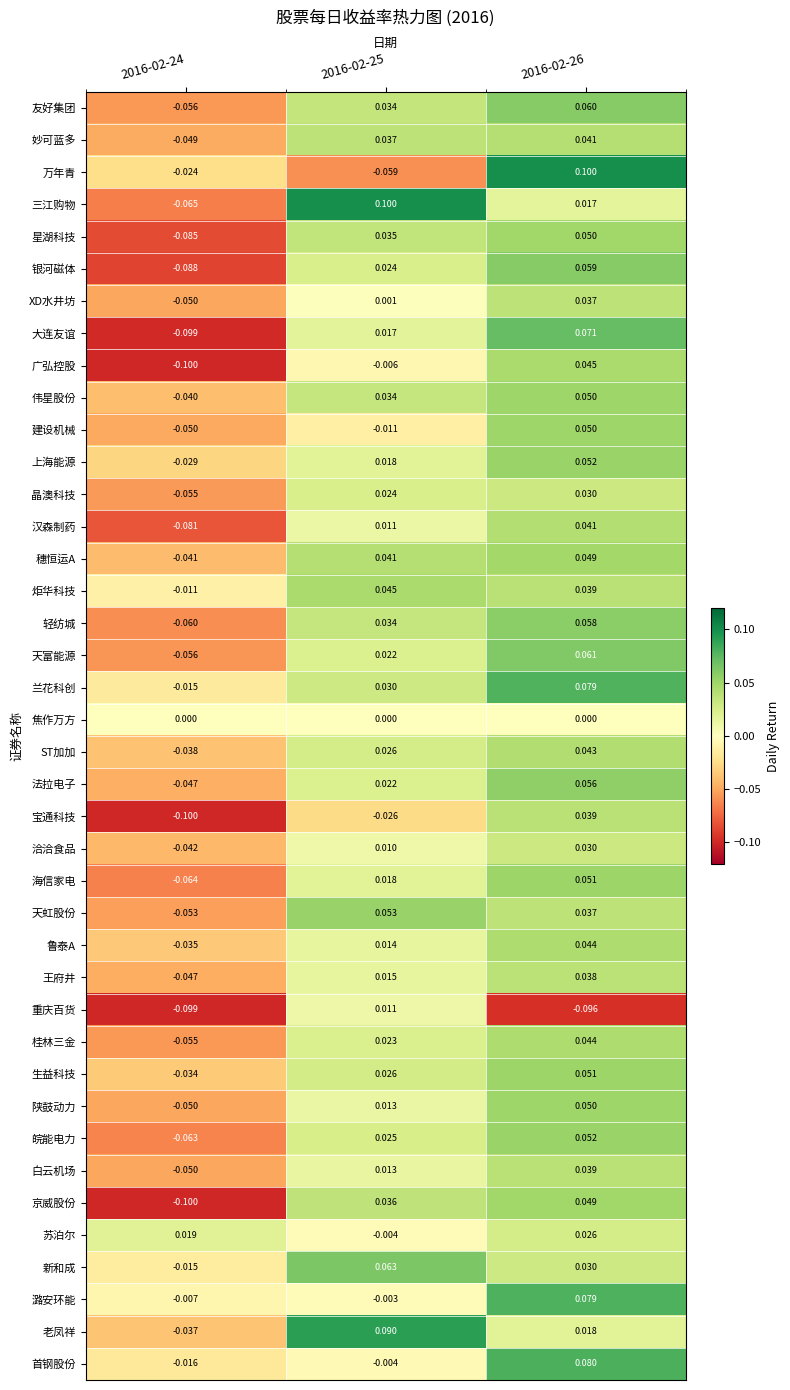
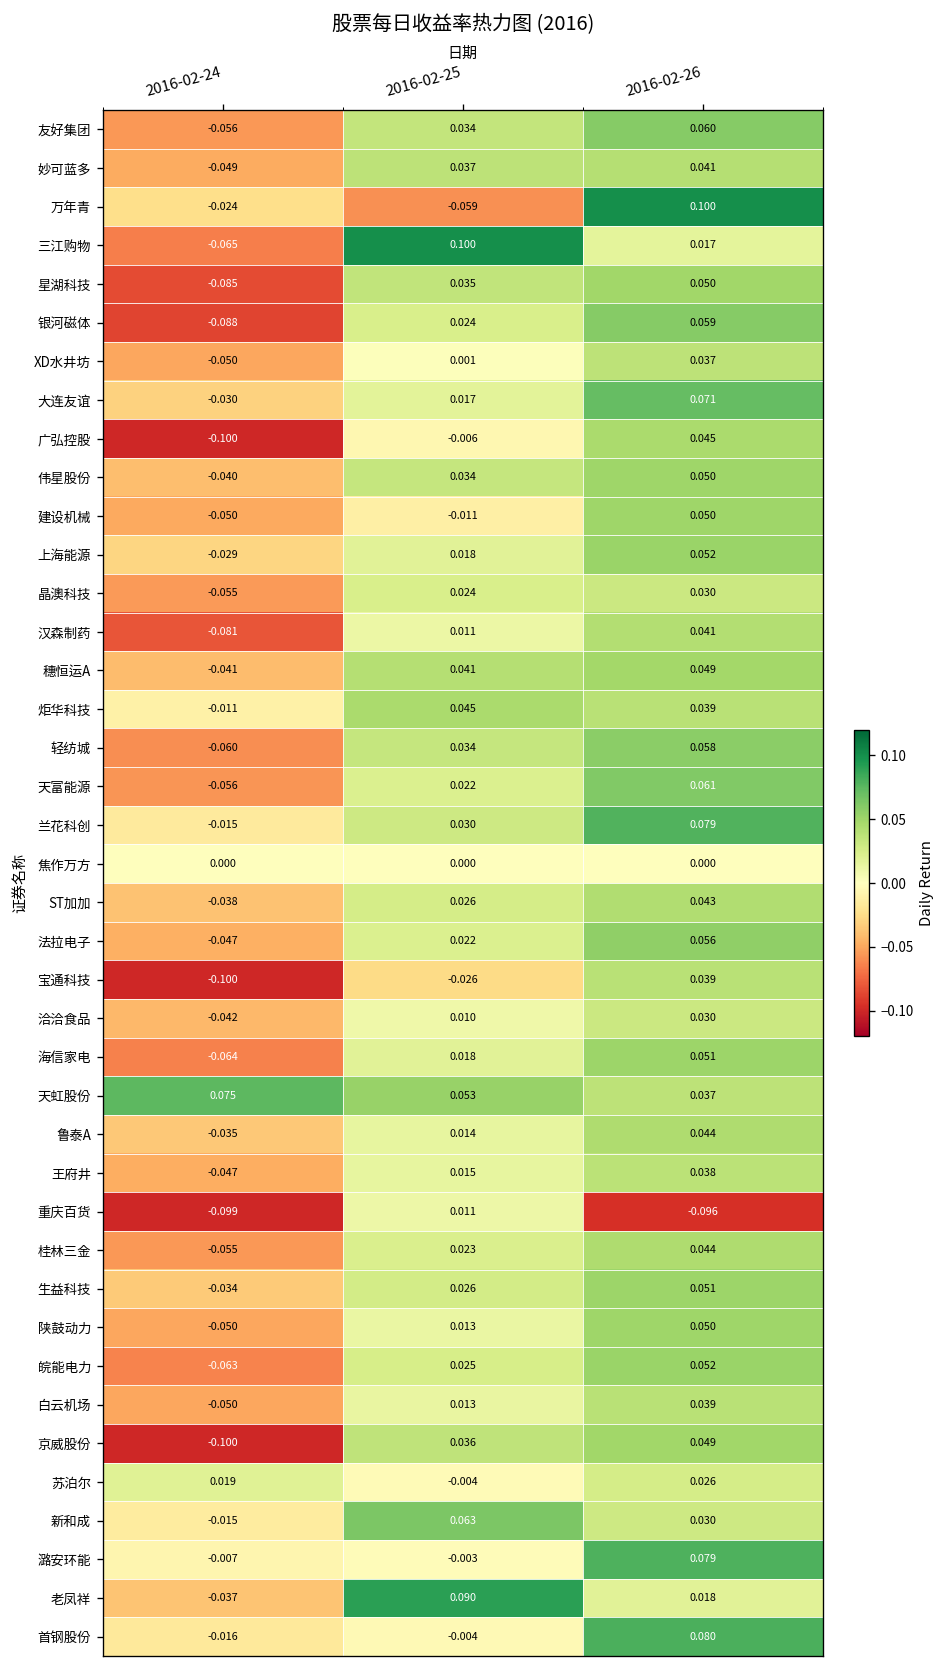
  {
    "友好集团": {
      "2016-02-24": -0.056,
      "2016-02-25": 0.034,
      "2016-02-26": 0.060
    },
    "妙可蓝多": {
      "2016-02-24": -0.049,
      "2016-02-25": 0.037,
      "2016-02-26": 0.041
    },
    "万年青": {
      "2016-02-24": -0.024,
      "2016-02-25": -0.059,
      "2016-02-26": 0.100
    },
    "三江购物": {
      "2016-02-24": -0.065,
      "2016-02-25": 0.100,
      "2016-02-26": 0.017
    },
    "星湖科技": {
      "2016-02-24": -0.085,
      "2016-02-25": 0.035,
      "2016-02-26": 0.050
    },
    "银河磁体": {
      "2016-02-24": -0.088,
      "2016-02-25": 0.024,
      "2016-02-26": 0.059
    },
    "XD水井坊": {
      "2016-02-24": -0.050,
      "2016-02-25": 0.001,
      "2016-02-26": 0.037
    },
    "大连友谊": {
-     "2016-02-24": -0.099,
+     "2016-02-24": -0.030,
      "2016-02-25": 0.017,
      "2016-02-26": 0.071
    },
    "广弘控股": {
      "2016-02-24": -0.100,
      "2016-02-25": -0.006,
      "2016-02-26": 0.045
    },
    "伟星股份": {
      "2016-02-24": -0.040,
      "2016-02-25": 0.034,
      "2016-02-26": 0.050
    },
    "建设机械": {
      "2016-02-24": -0.050,
      "2016-02-25": -0.011,
      "2016-02-26": 0.050
    },
    "上海能源": {
      "2016-02-24": -0.029,
      "2016-02-25": 0.018,
      "2016-02-26": 0.052
    },
    "晶澳科技": {
      "2016-02-24": -0.055,
      "2016-02-25": 0.024,
      "2016-02-26": 0.030
    },
    "汉森制药": {
      "2016-02-24": -0.081,
      "2016-02-25": 0.011,
      "2016-02-26": 0.041
    },
    "穗恒运A": {
      "2016-02-24": -0.041,
      "2016-02-25": 0.041,
      "2016-02-26": 0.049
    },
    "炬华科技": {
      "2016-02-24": -0.011,
      "2016-02-25": 0.045,
      "2016-02-26": 0.039
    },
    "轻纺城": {
      "2016-02-24": -0.060,
      "2016-02-25": 0.034,
      "2016-02-26": 0.058
    },
    "天富能源": {
      "2016-02-24": -0.056,
      "2016-02-25": 0.022,
      "2016-02-26": 0.061
    },
    "兰花科创": {
      "2016-02-24": -0.015,
      "2016-02-25": 0.030,
      "2016-02-26": 0.079
    },
    "焦作万方": {
      "2016-02-24": 0.000,
      "2016-02-25": 0.000,
      "2016-02-26": 0.000
    },
    "ST加加": {
      "2016-02-24": -0.038,
      "2016-02-25": 0.026,
      "2016-02-26": 0.043
    },
    "法拉电子": {
      "2016-02-24": -0.047,
      "2016-02-25": 0.022,
      "2016-02-26": 0.056
    },
    "宝通科技": {
      "2016-02-24": -0.100,
      "2016-02-25": -0.026,
      "2016-02-26": 0.039
    },
    "洽洽食品": {
      "2016-02-24": -0.042,
      "2016-02-25": 0.010,
      "2016-02-26": 0.030
    },
    "海信家电": {
      "2016-02-24": -0.064,
      "2016-02-25": 0.018,
      "2016-02-26": 0.051
    },
    "天虹股份": {
-     "2016-02-24": -0.053,
+     "2016-02-24": 0.075,
      "2016-02-25": 0.053,
      "2016-02-26": 0.037
    },
    "鲁泰A": {
      "2016-02-24": -0.035,
      "2016-02-25": 0.014,
      "2016-02-26": 0.044
    },
    "王府井": {
      "2016-02-24": -0.047,
      "2016-02-25": 0.015,
      "2016-02-26": 0.038
    },
    "重庆百货": {
      "2016-02-24": -0.099,
      "2016-02-25": 0.011,
      "2016-02-26": -0.096
    },
    "桂林三金": {
      "2016-02-24": -0.055,
      "2016-02-25": 0.023,
      "2016-02-26": 0.044
    },
    "生益科技": {
      "2016-02-24": -0.034,
      "2016-02-25": 0.026,
      "2016-02-26": 0.051
    },
    "陕鼓动力": {
      "2016-02-24": -0.050,
      "2016-02-25": 0.013,
      "2016-02-26": 0.050
    },
    "皖能电力": {
      "2016-02-24": -0.063,
      "2016-02-25": 0.025,
      "2016-02-26": 0.052
    },
    "白云机场": {
      "2016-02-24": -0.050,
      "2016-02-25": 0.013,
      "2016-02-26": 0.039
    },
    "京威股份": {
      "2016-02-24": -0.100,
      "2016-02-25": 0.036,
      "2016-02-26": 0.049
    },
    "苏泊尔": {
      "2016-02-24": 0.019,
      "2016-02-25": -0.004,
      "2016-02-26": 0.026
    },
    "新和成": {
      "2016-02-24": -0.015,
      "2016-02-25": 0.063,
      "2016-02-26": 0.030
    },
    "潞安环能": {
      "2016-02-24": -0.007,
      "2016-02-25": -0.003,
      "2016-02-26": 0.079
    },
    "老凤祥": {
      "2016-02-24": -0.037,
      "2016-02-25": 0.090,
      "2016-02-26": 0.018
    },
    "首钢股份": {
      "2016-02-24": -0.016,
      "2016-02-25": -0.004,
      "2016-02-26": 0.080
    }
  }
